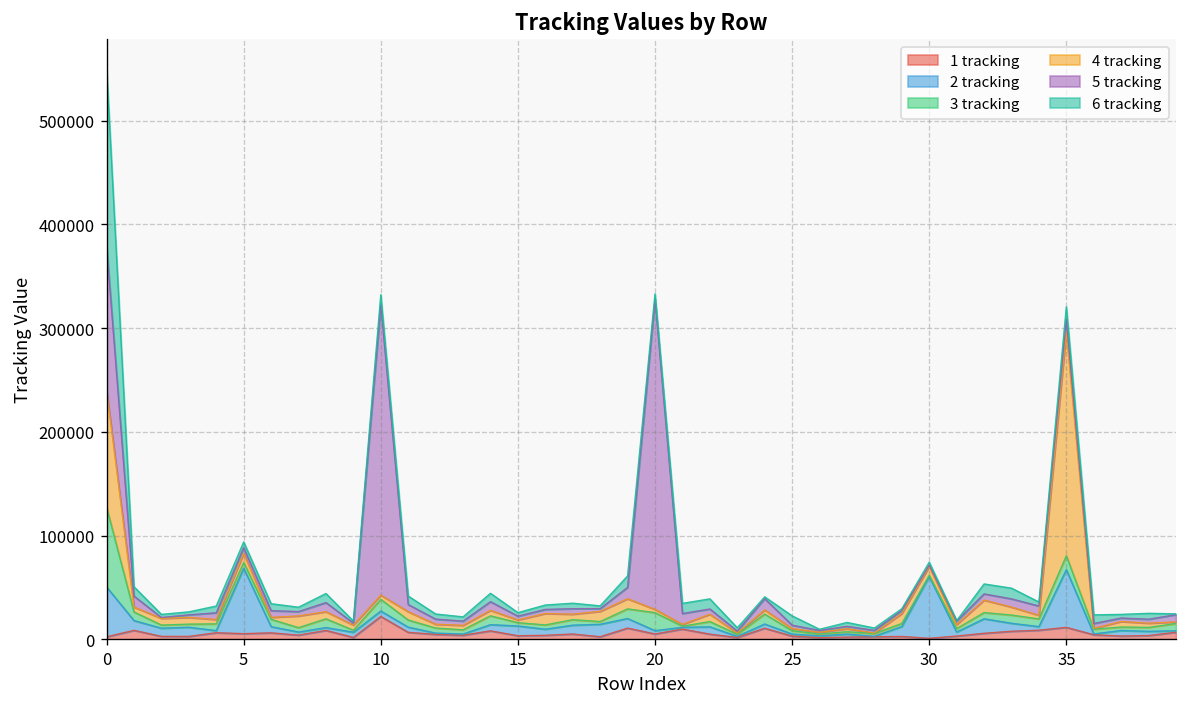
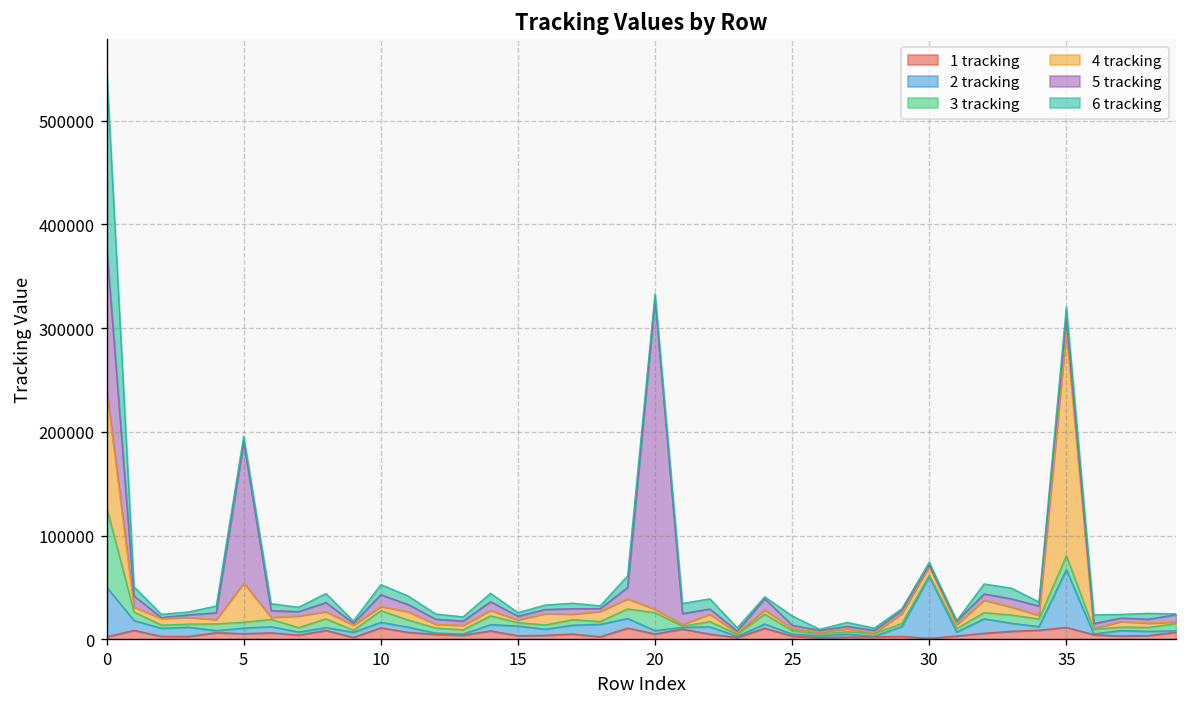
  {
    "1 tracking": {
      "0": 0,
      "5": 10000,
-     "10": 20000,
+     "10": 10000,
      "15": 0,
      "20": 10000,
      "30": 0,
      "35": 10000
    },
    "2 tracking": {
      "0": 50000,
-     "5": 60000,
+     "5": 10000,
      "10": 10000,
      "15": 10000,
      "20": 0,
      "35": 60000
    },
    "4 tracking": {
      "0": 110000,
-     "5": 10000,
+     "5": 40000,
      "10": 0,
      "20": 0,
      "35": 220000
    },
    "5 tracking": {
      "0": 140000,
-     "5": 10000,
-     "10": 280000,
+     "5": 140000,
+     "10": 10000,
      "15": 0,
      "20": 300000,
      "25": 0,
      "35": 10000
    }
  }
